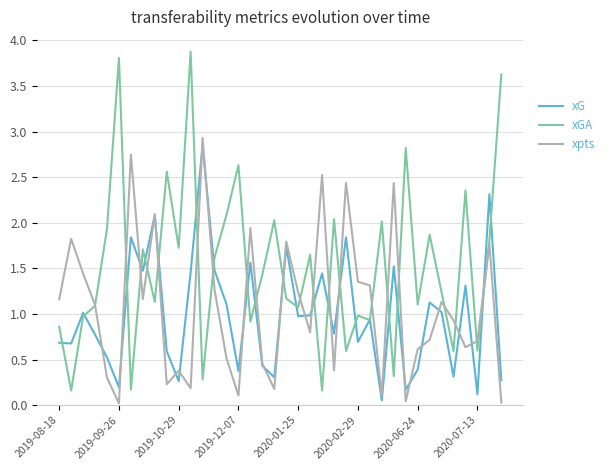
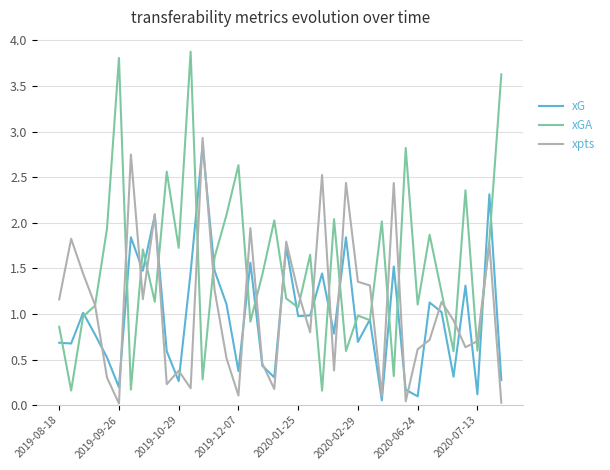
  {
    "xG": {
      "2019-08-18": 0.7,
      "2019-09-26": 0.2,
      "2019-10-29": 0.3,
      "2019-12-07": 0.4,
      "2020-01-25": 1.0,
      "2020-02-29": 0.7,
-     "2020-06-24": 0.4,
+     "2020-06-24": 0.1,
      "2020-07-13": 0.1
    }
  }
